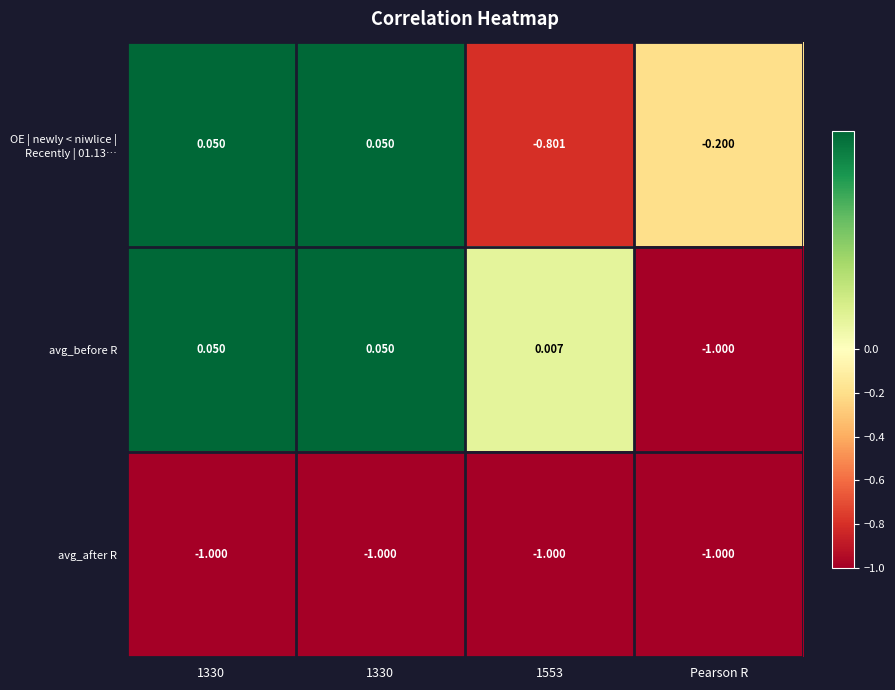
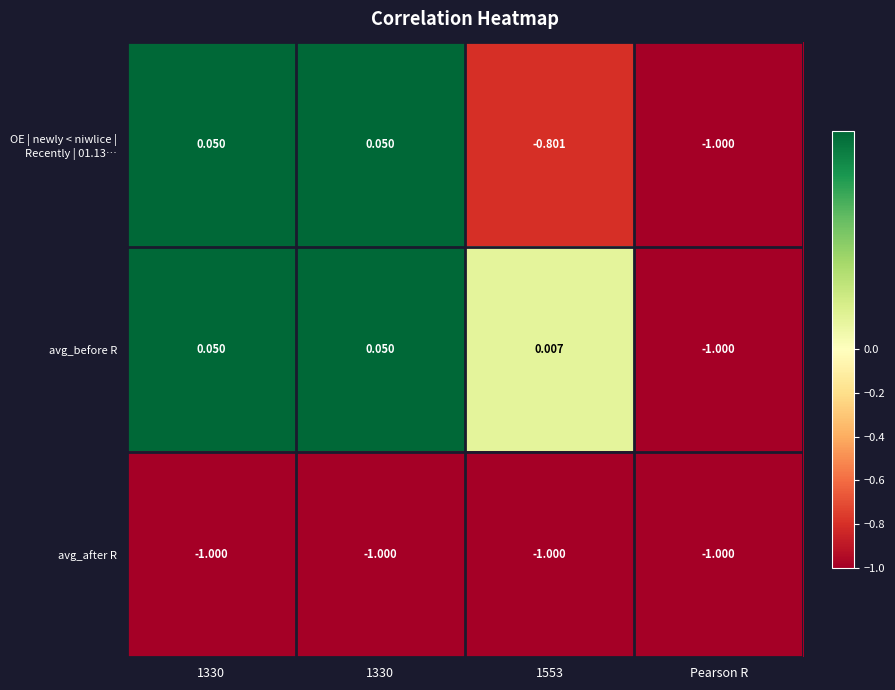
  {
    "OE | newly < niwlice | Recently | 01.13…": {
      "1553": -0.801,
-     "Pearson R": -0.200
+     "Pearson R": -1.000
    },
    "avg_before R": {
      "1553": 0.007,
      "Pearson R": -1.000
    },
    "avg_after R": {
      "1553": -1.000,
      "Pearson R": -1.000
    }
  }
